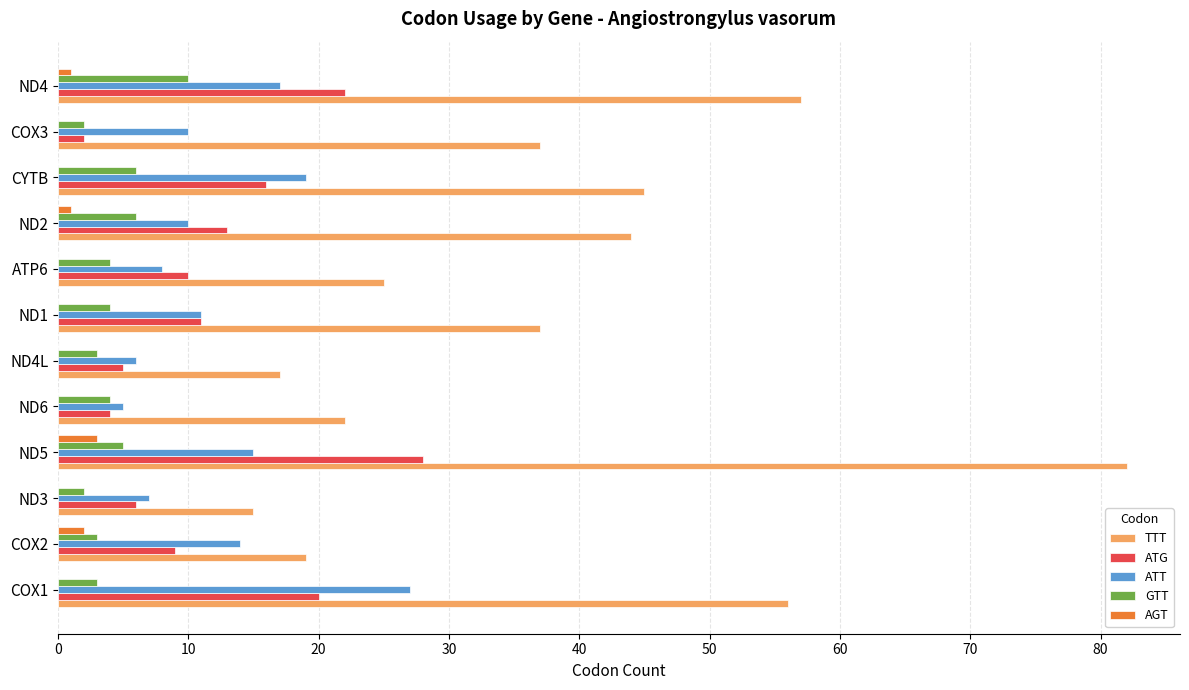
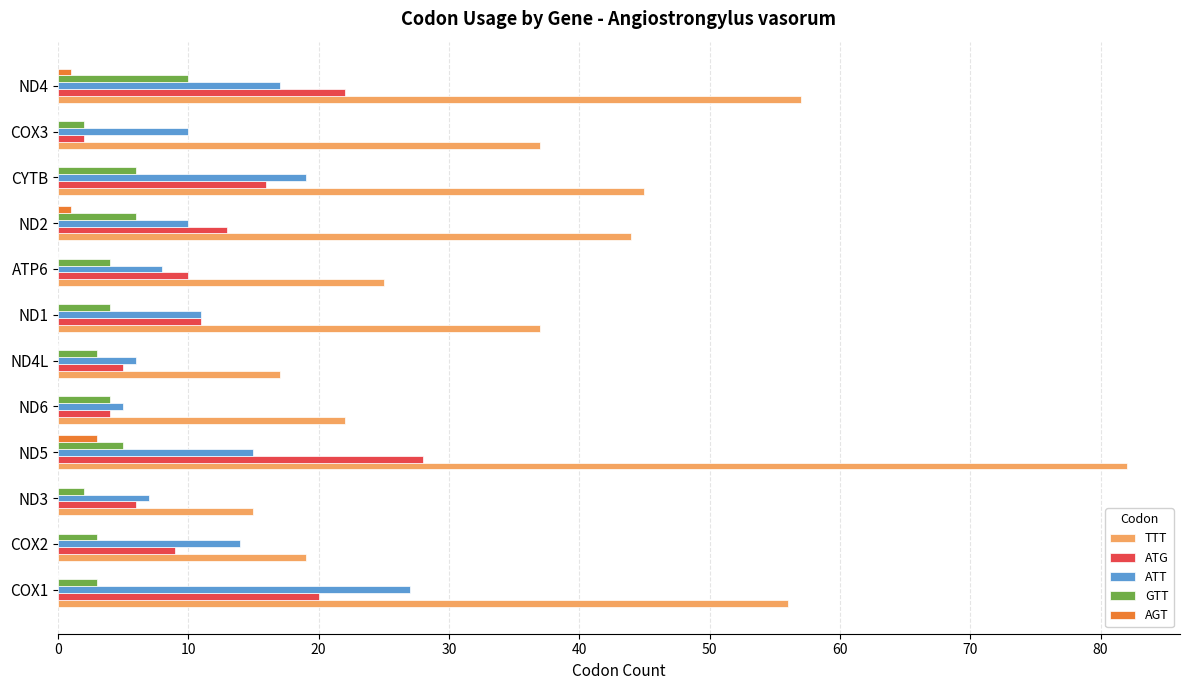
  {
    "TTT": {
      "ND4": 57,
      "COX3": 37,
      "CYTB": 45,
      "ND2": 44,
      "ATP6": 25,
      "ND1": 37,
      "ND4L": 17,
      "ND6": 22,
      "ND5": 82,
      "ND3": 15,
      "COX2": 19,
      "COX1": 56
    },
    "ATG": {
      "ND4": 22,
      "COX3": 2,
      "CYTB": 16,
      "ND2": 13,
      "ATP6": 10,
      "ND1": 11,
      "ND4L": 5,
      "ND6": 4,
      "ND5": 28,
      "ND3": 6,
      "COX2": 9,
      "COX1": 20
    },
    "ATT": {
      "ND4": 17,
      "COX3": 10,
      "CYTB": 19,
      "ND2": 10,
      "ATP6": 8,
      "ND1": 11,
      "ND4L": 6,
      "ND6": 5,
      "ND5": 15,
      "ND3": 7,
      "COX2": 14,
      "COX1": 27
    },
    "GTT": {
      "ND4": 10,
      "COX3": 2,
      "CYTB": 6,
      "ND2": 6,
      "ATP6": 4,
      "ND1": 4,
      "ND4L": 3,
      "ND6": 4,
      "ND5": 5,
      "ND3": 2,
      "COX2": 3,
      "COX1": 3
    },
    "AGT": {
      "ND4": 1,
      "COX3": 0,
      "CYTB": 0,
      "ND2": 1,
      "ATP6": 0,
      "ND1": 0,
      "ND4L": 0,
      "ND6": 0,
      "ND5": 3,
      "ND3": 0,
-     "COX2": 2,
+     "COX2": 0,
      "COX1": 0
    }
  }
